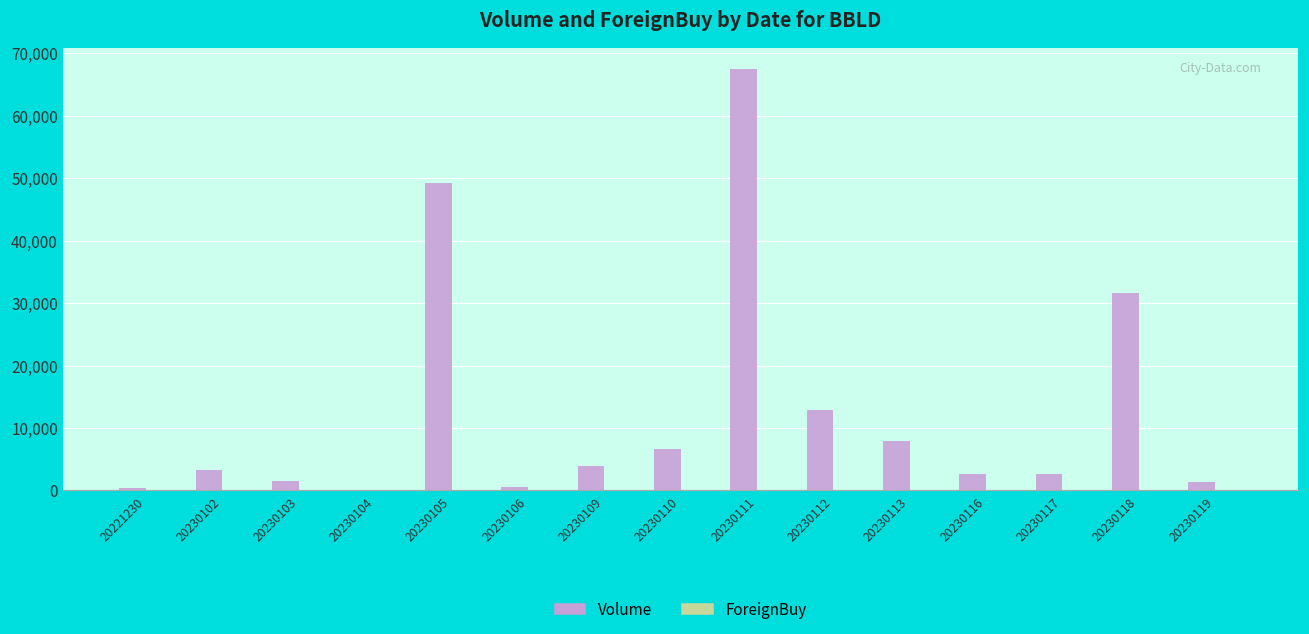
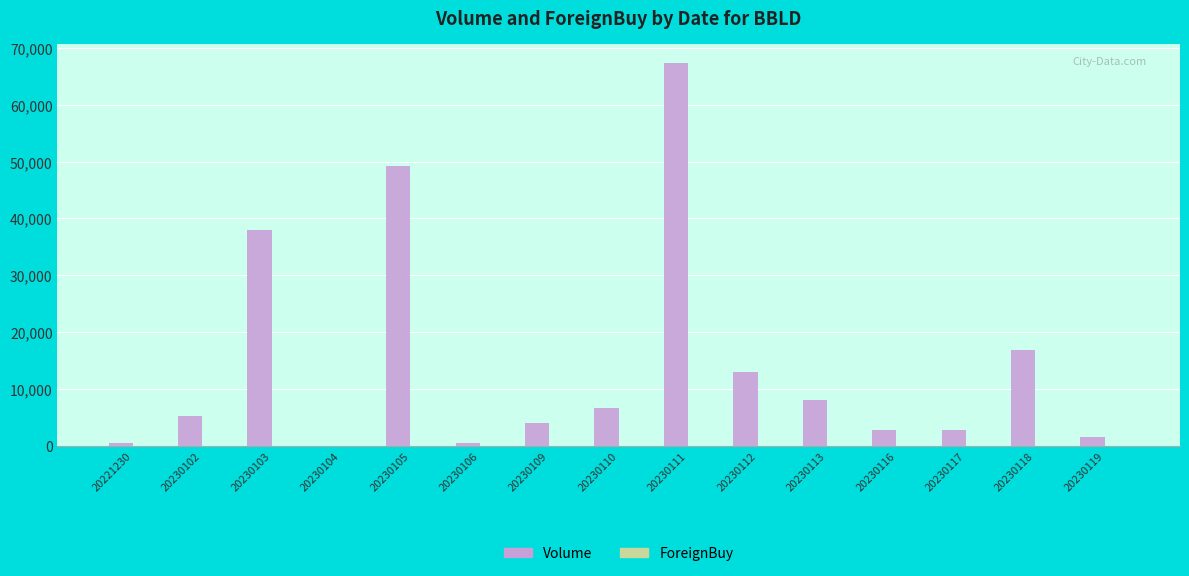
  {
    "Volume": {
-     "20230102": "3,000",
-     "20230103": "2,000",
+     "20230102": "5,000",
+     "20230103": "38,000",
      "20230104": "0",
      "20230105": "49,000",
      "20230106": "1,000",
      "20230109": "4,000",
      "20230110": "7,000",
      "20230111": "67,000",
      "20230112": "13,000",
      "20230113": "8,000",
      "20230116": "3,000",
      "20230117": "3,000",
-     "20230118": "32,000",
+     "20230118": "17,000",
      "20230119": "1,000"
    },
    "ForeignBuy": {
      "20221230": "0",
      "20230102": "0",
      "20230103": "0",
      "20230104": "0",
      "20230105": "0",
      "20230106": "0",
      "20230109": "0",
      "20230110": "0",
      "20230111": "0",
      "20230112": "0",
      "20230113": "0",
      "20230116": "0",
      "20230117": "0",
      "20230118": "0",
      "20230119": "0"
    }
  }
